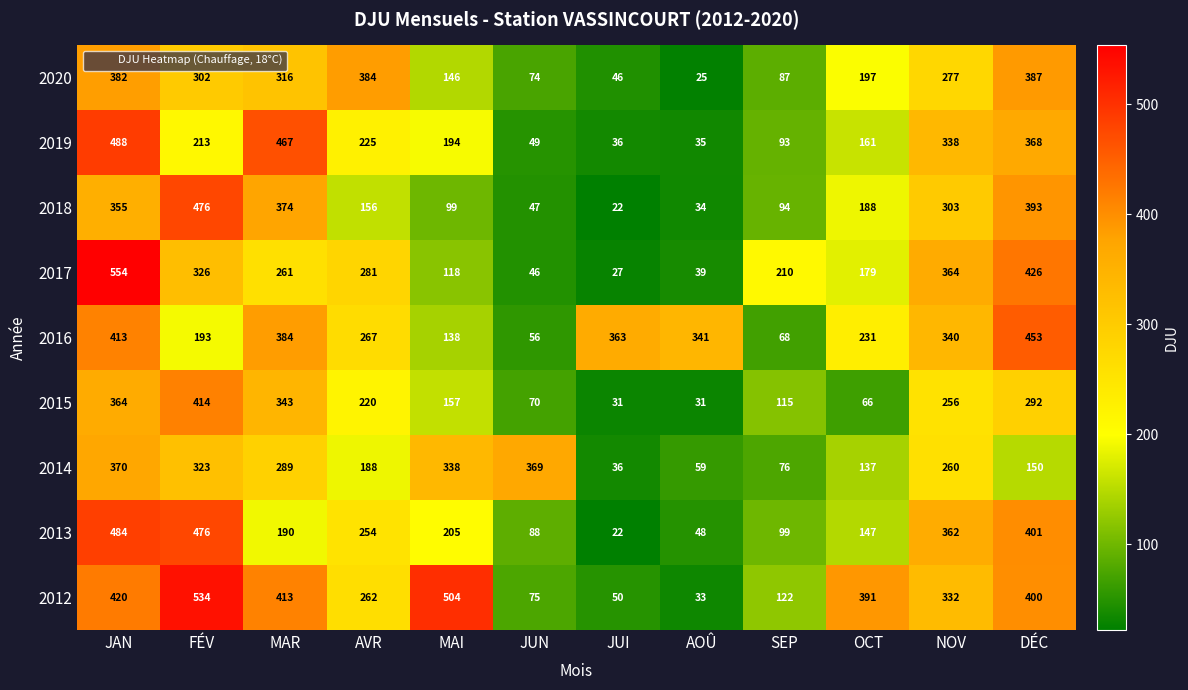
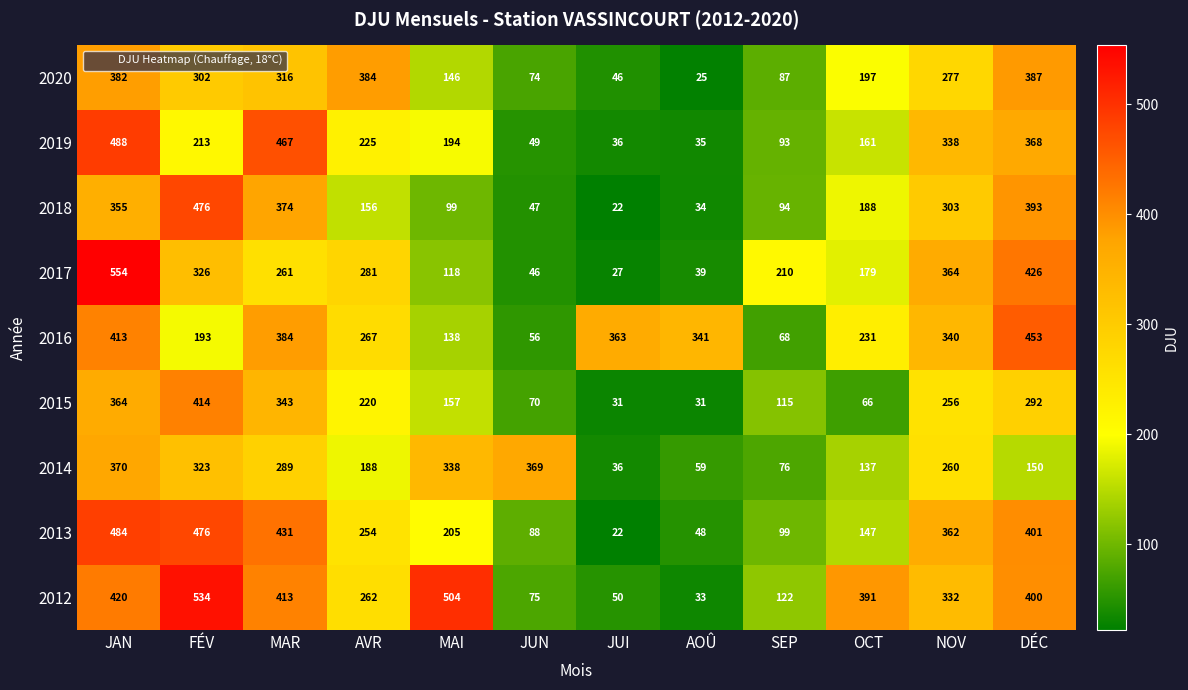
  {
    "2020": {
      "JAN": 382,
      "FÉV": 302,
      "MAR": 316,
      "AVR": 384,
      "MAI": 146,
      "JUN": 74,
      "JUI": 46,
      "AOÛ": 25,
      "SEP": 87,
      "OCT": 197,
      "NOV": 277,
      "DÉC": 387
    },
    "2019": {
      "JAN": 488,
      "FÉV": 213,
      "MAR": 467,
      "AVR": 225,
      "MAI": 194,
      "JUN": 49,
      "JUI": 36,
      "AOÛ": 35,
      "SEP": 93,
      "OCT": 161,
      "NOV": 338,
      "DÉC": 368
    },
    "2018": {
      "JAN": 355,
      "FÉV": 476,
      "MAR": 374,
      "AVR": 156,
      "MAI": 99,
      "JUN": 47,
      "JUI": 22,
      "AOÛ": 34,
      "SEP": 94,
      "OCT": 188,
      "NOV": 303,
      "DÉC": 393
    },
    "2017": {
      "JAN": 554,
      "FÉV": 326,
      "MAR": 261,
      "AVR": 281,
      "MAI": 118,
      "JUN": 46,
      "JUI": 27,
      "AOÛ": 39,
      "SEP": 210,
      "OCT": 179,
      "NOV": 364,
      "DÉC": 426
    },
    "2016": {
      "JAN": 413,
      "FÉV": 193,
      "MAR": 384,
      "AVR": 267,
      "MAI": 138,
      "JUN": 56,
      "JUI": 363,
      "AOÛ": 341,
      "SEP": 68,
      "OCT": 231,
      "NOV": 340,
      "DÉC": 453
    },
    "2015": {
      "JAN": 364,
      "FÉV": 414,
      "MAR": 343,
      "AVR": 220,
      "MAI": 157,
      "JUN": 70,
      "JUI": 31,
      "AOÛ": 31,
      "SEP": 115,
      "OCT": 66,
      "NOV": 256,
      "DÉC": 292
    },
    "2014": {
      "JAN": 370,
      "FÉV": 323,
      "MAR": 289,
      "AVR": 188,
      "MAI": 338,
      "JUN": 369,
      "JUI": 36,
      "AOÛ": 59,
      "SEP": 76,
      "OCT": 137,
      "NOV": 260,
      "DÉC": 150
    },
    "2013": {
      "JAN": 484,
      "FÉV": 476,
-     "MAR": 190,
+     "MAR": 431,
      "AVR": 254,
      "MAI": 205,
      "JUN": 88,
      "JUI": 22,
      "AOÛ": 48,
      "SEP": 99,
      "OCT": 147,
      "NOV": 362,
      "DÉC": 401
    },
    "2012": {
      "JAN": 420,
      "FÉV": 534,
      "MAR": 413,
      "AVR": 262,
      "MAI": 504,
      "JUN": 75,
      "JUI": 50,
      "AOÛ": 33,
      "SEP": 122,
      "OCT": 391,
      "NOV": 332,
      "DÉC": 400
    }
  }
